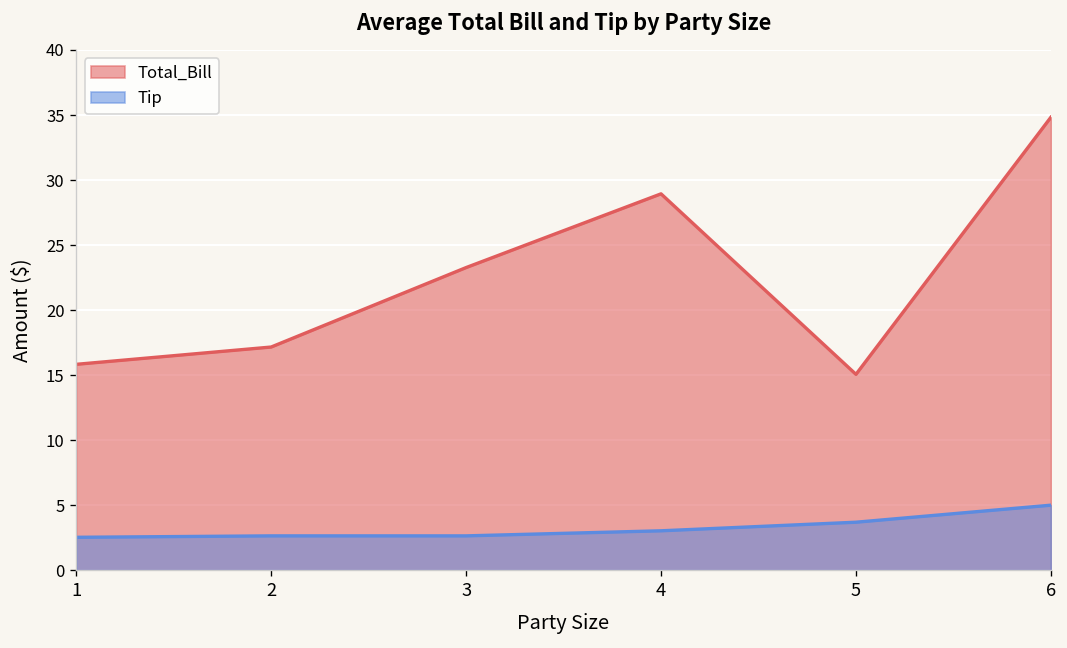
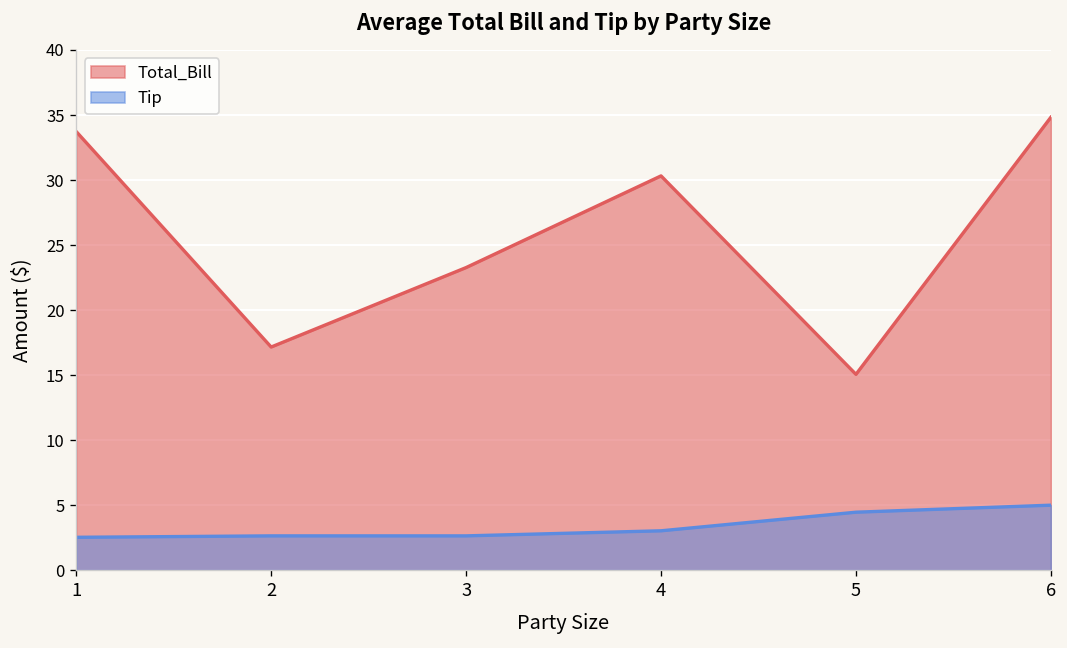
  {
    "Total_Bill": {
-     "1": 15.8,
+     "1": 33.7,
      "2": 17.2,
      "3": 23.3,
-     "4": 28.9,
+     "4": 30.3,
      "5": 15.1,
      "6": 34.8
    },
    "Tip": {
      "1": 2.5,
      "2": 2.6,
      "3": 2.6,
      "4": 3.0,
-     "5": 3.7,
+     "5": 4.5,
      "6": 5.0
    }
  }
